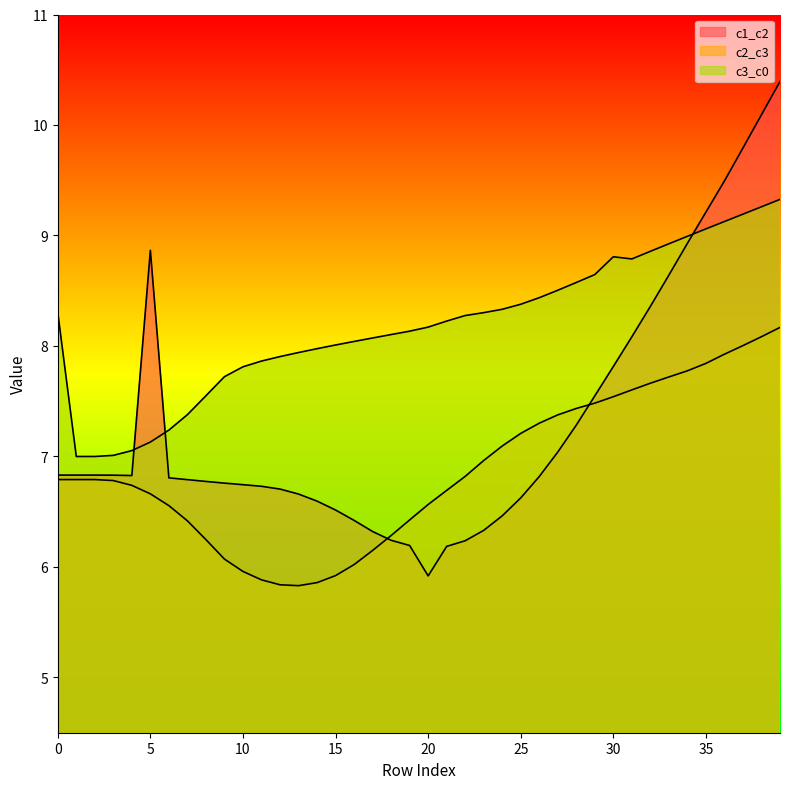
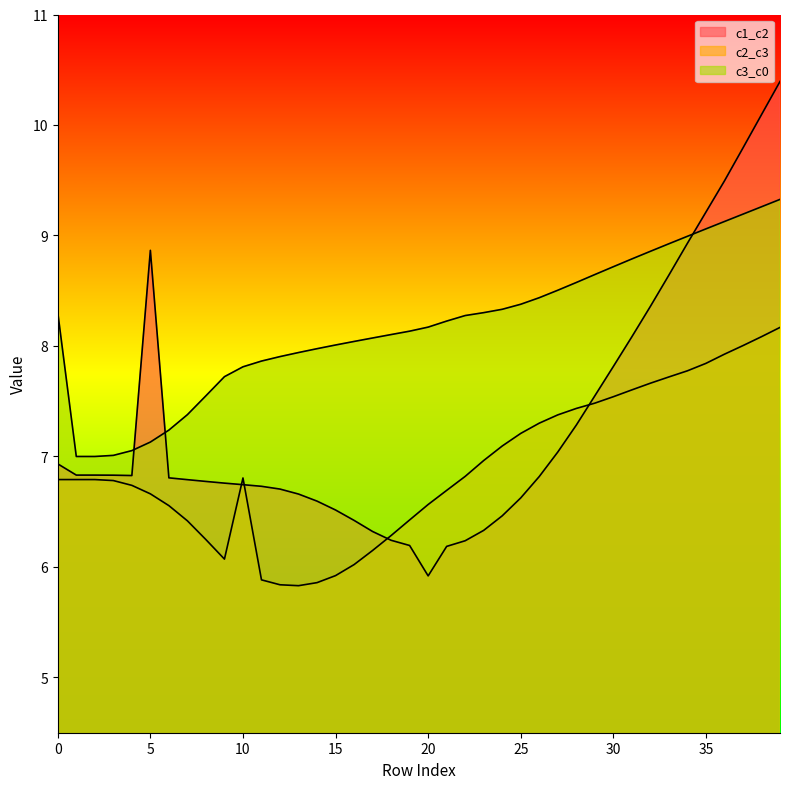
  {
    "c1_c2": {
-     "0": 6.83,
+     "0": 6.93,
      "5": 8.87,
      "10": 6.74,
      "15": 6.52,
      "20": 5.92,
      "25": 6.63,
      "30": 7.81,
      "35": 9.21
    },
    "c2_c3": {
      "0": 6.79,
      "5": 6.66,
-     "10": 5.96,
+     "10": 6.81,
      "15": 5.92,
      "20": 6.57,
      "25": 7.21,
      "30": 7.54,
      "35": 7.84
    },
    "c3_c0": {
      "0": 8.30,
      "5": 7.13,
      "10": 7.81,
      "15": 8.01,
      "20": 8.17,
      "25": 8.38,
-     "30": 8.81,
+     "30": 8.72,
      "35": 9.06
    }
  }
